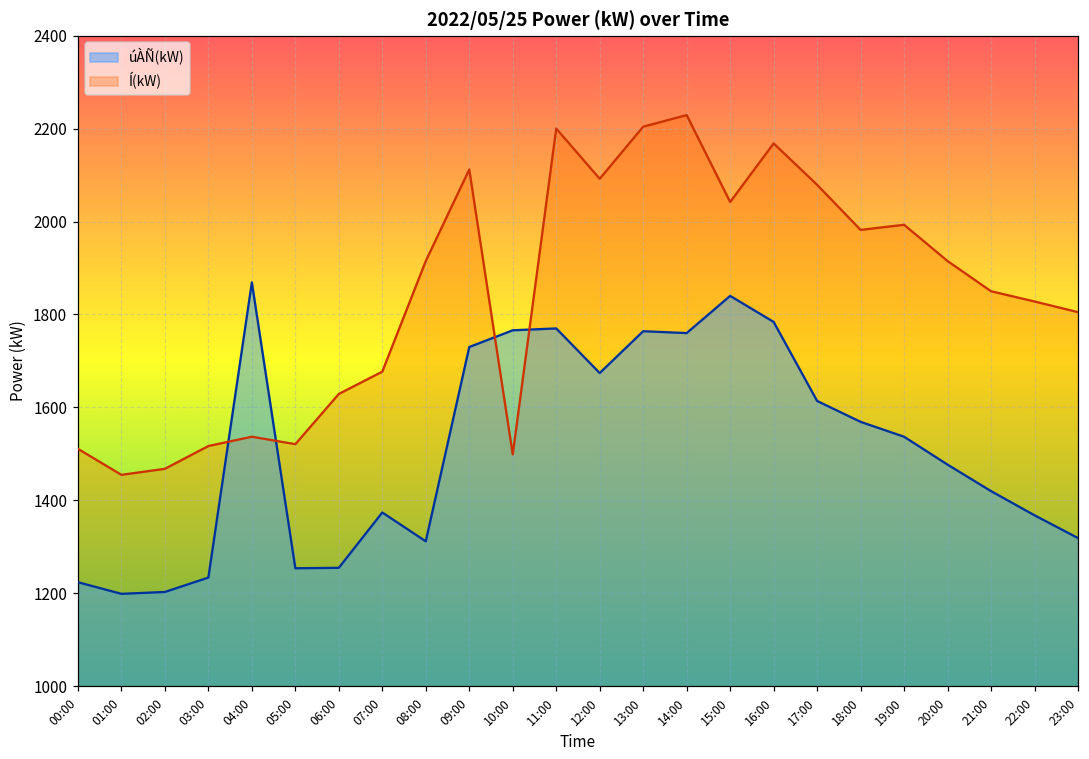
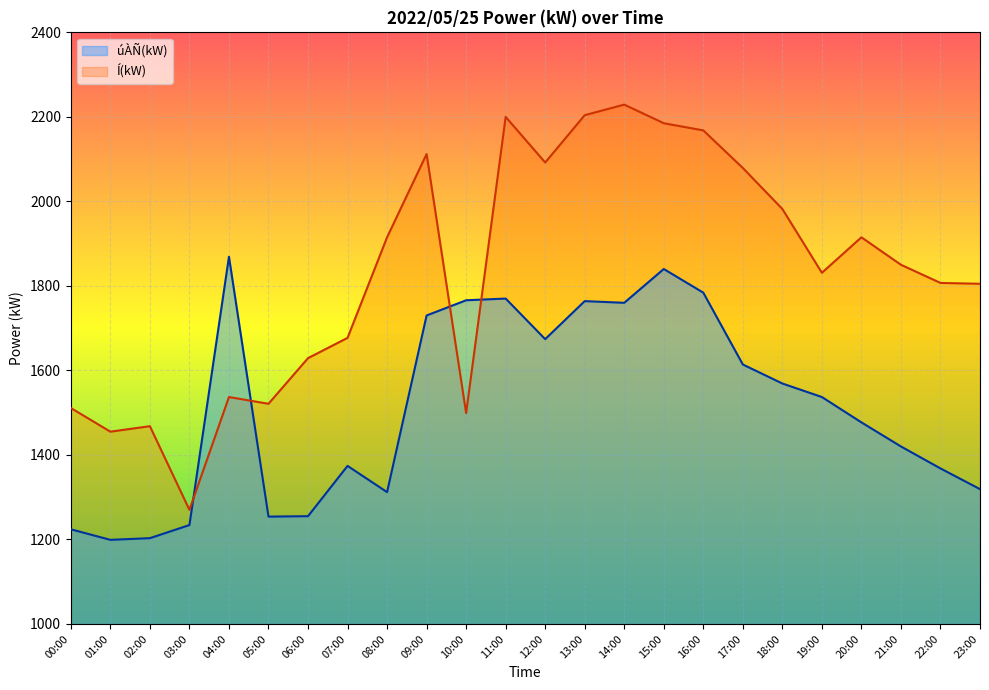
  {
    "úÀÑ(kW)": {
      "00:00": 1220,
      "01:00": 1200,
      "02:00": 1200,
      "03:00": 1230,
      "04:00": 1870,
      "05:00": 1250,
      "06:00": 1260,
      "07:00": 1370,
      "08:00": 1310,
      "09:00": 1730,
      "10:00": 1770,
      "11:00": 1770,
      "12:00": 1670,
      "13:00": 1760,
      "14:00": 1760,
      "15:00": 1840,
      "16:00": 1780,
      "17:00": 1610,
      "18:00": 1570,
      "19:00": 1540,
      "20:00": 1480,
      "21:00": 1420,
      "22:00": 1370,
      "23:00": 1320
    },
    "Í(kW)": {
      "00:00": 1510,
      "01:00": 1460,
      "02:00": 1470,
-     "03:00": 1520,
+     "03:00": 1270,
      "04:00": 1540,
      "05:00": 1520,
      "06:00": 1630,
      "07:00": 1680,
      "08:00": 1920,
      "09:00": 2110,
      "10:00": 1500,
      "11:00": 2200,
      "12:00": 2090,
      "13:00": 2200,
      "14:00": 2230,
-     "15:00": 2040,
+     "15:00": 2190,
      "16:00": 2170,
      "17:00": 2080,
      "18:00": 1980,
-     "19:00": 1990,
+     "19:00": 1830,
      "20:00": 1920,
      "21:00": 1850,
-     "22:00": 1830,
+     "22:00": 1810,
      "23:00": 1810
    }
  }
